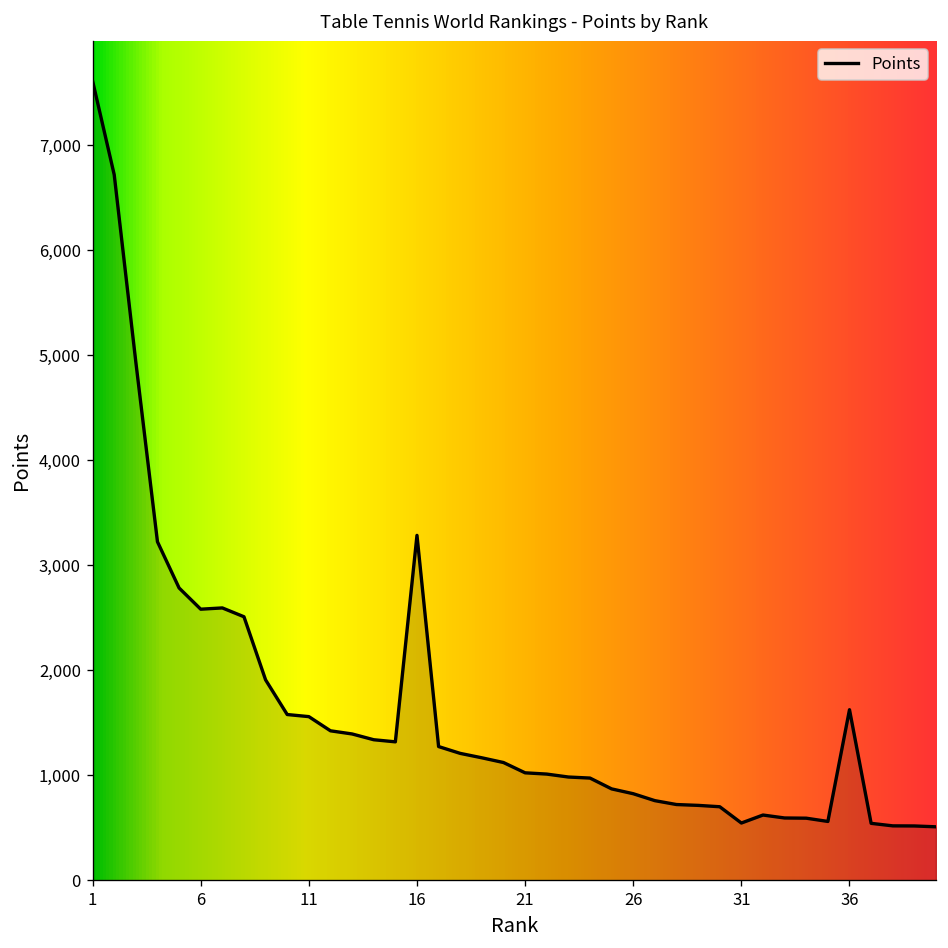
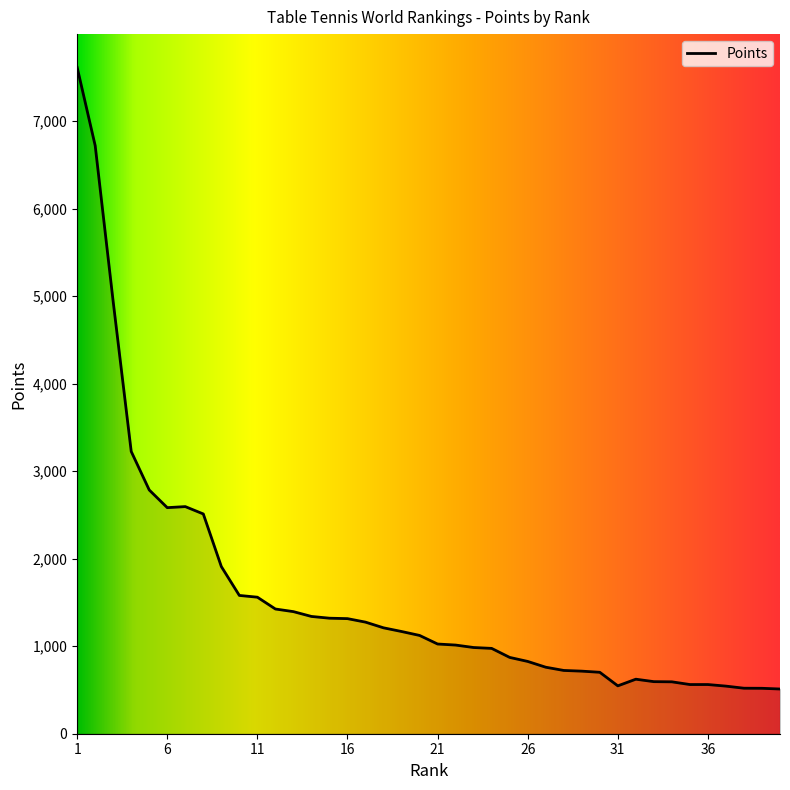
  {
    "1": "7,600",
    "6": "2,600",
    "11": "1,600",
-   "16": "3,300",
+   "16": "1,300",
    "21": "1,000",
    "26": "800",
    "31": "500",
-   "36": "1,600"
+   "36": "600"
  }
